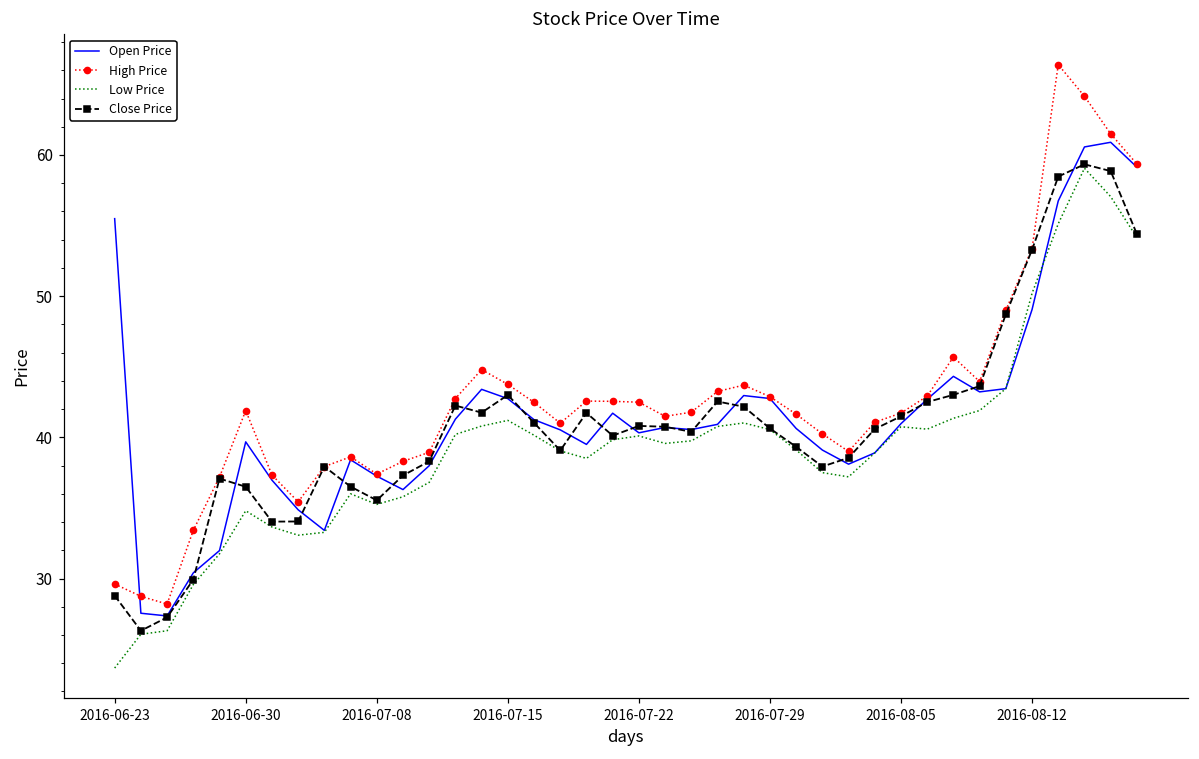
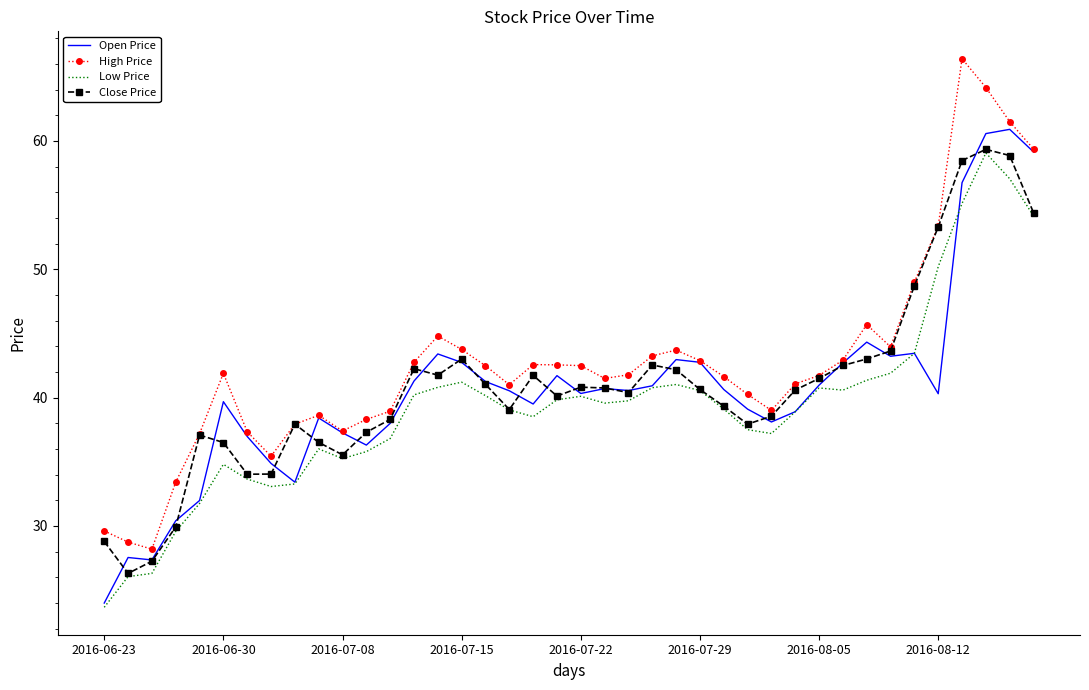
  {
    "Open Price": {
-     "2016-06-23": 55.5,
+     "2016-06-23": 24.0,
      "2016-06-30": 39.7,
      "2016-07-15": 42.7,
      "2016-07-22": 40.3,
      "2016-08-05": 41.0,
-     "2016-08-12": 49.1
+     "2016-08-12": 40.3
    },
    "High Price": {
      "2016-06-23": 29.6,
      "2016-06-30": 41.9,
      "2016-07-15": 43.8,
      "2016-07-22": 42.5,
      "2016-08-05": 41.7
    },
    "Low Price": {
      "2016-06-23": 23.7,
      "2016-06-30": 34.8,
      "2016-07-08": 35.3,
      "2016-07-15": 41.2,
      "2016-07-22": 40.1,
      "2016-08-05": 40.8,
      "2016-08-12": 50.2
    },
    "Close Price": {
      "2016-06-23": 28.8,
      "2016-06-30": 36.5,
      "2016-07-08": 35.5,
      "2016-07-15": 43.0,
      "2016-07-22": 40.8,
      "2016-08-05": 41.5
    }
  }
